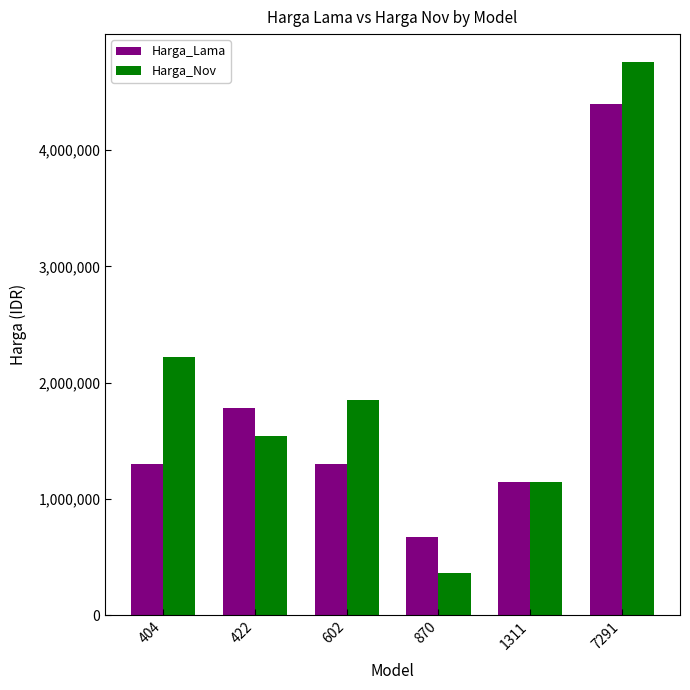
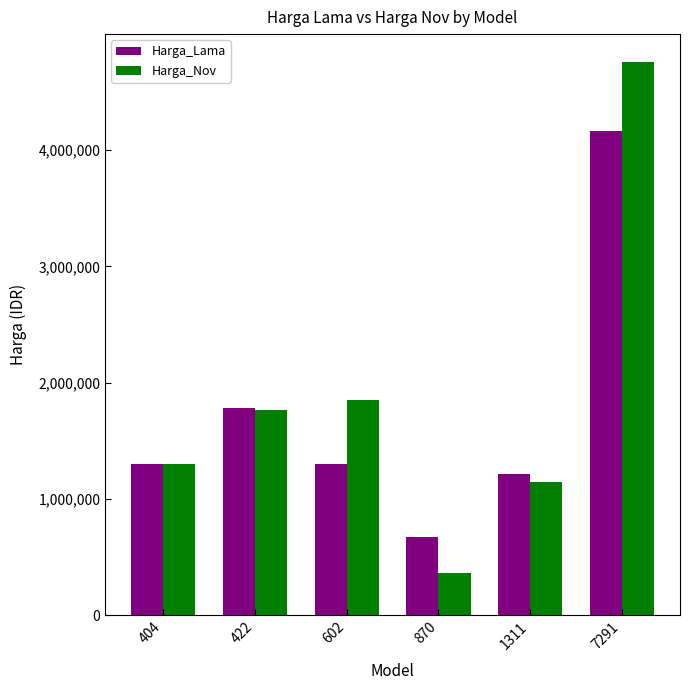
  {
    "Harga_Lama": {
      "404": "1,300,000",
      "422": "1,780,000",
      "602": "1,300,000",
      "870": "680,000",
-     "1311": "1,150,000",
-     "7291": "4,400,000"
+     "1311": "1,220,000",
+     "7291": "4,160,000"
    },
    "Harga_Nov": {
-     "404": "2,220,000",
-     "422": "1,550,000",
+     "404": "1,300,000",
+     "422": "1,770,000",
      "602": "1,850,000",
      "870": "360,000",
      "1311": "1,150,000",
      "7291": "4,760,000"
    }
  }
